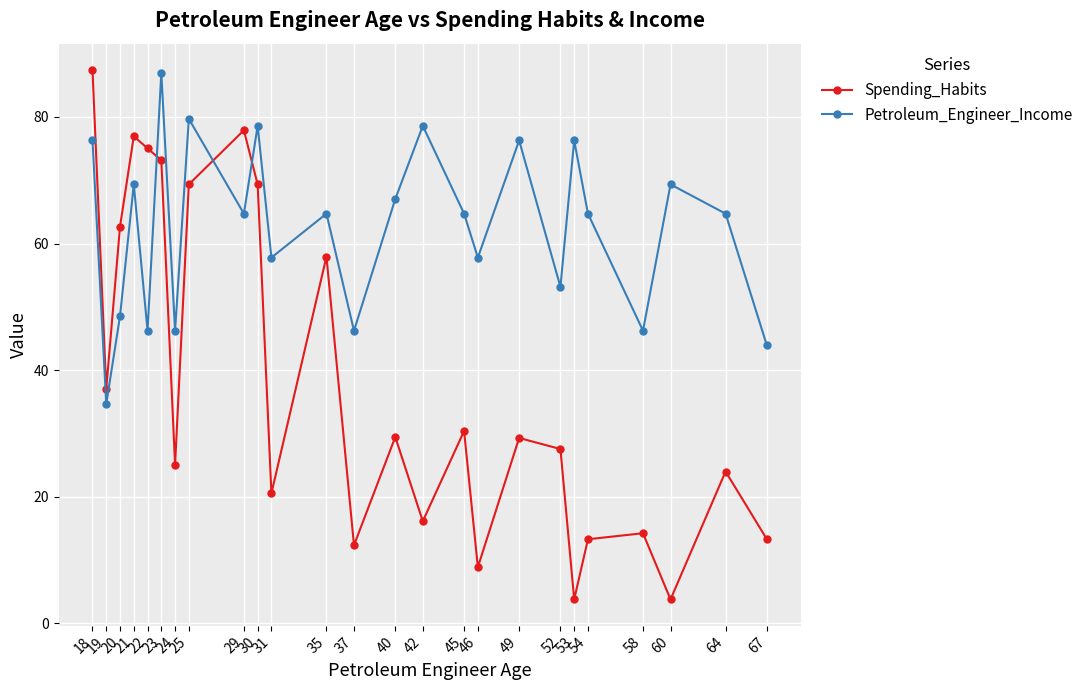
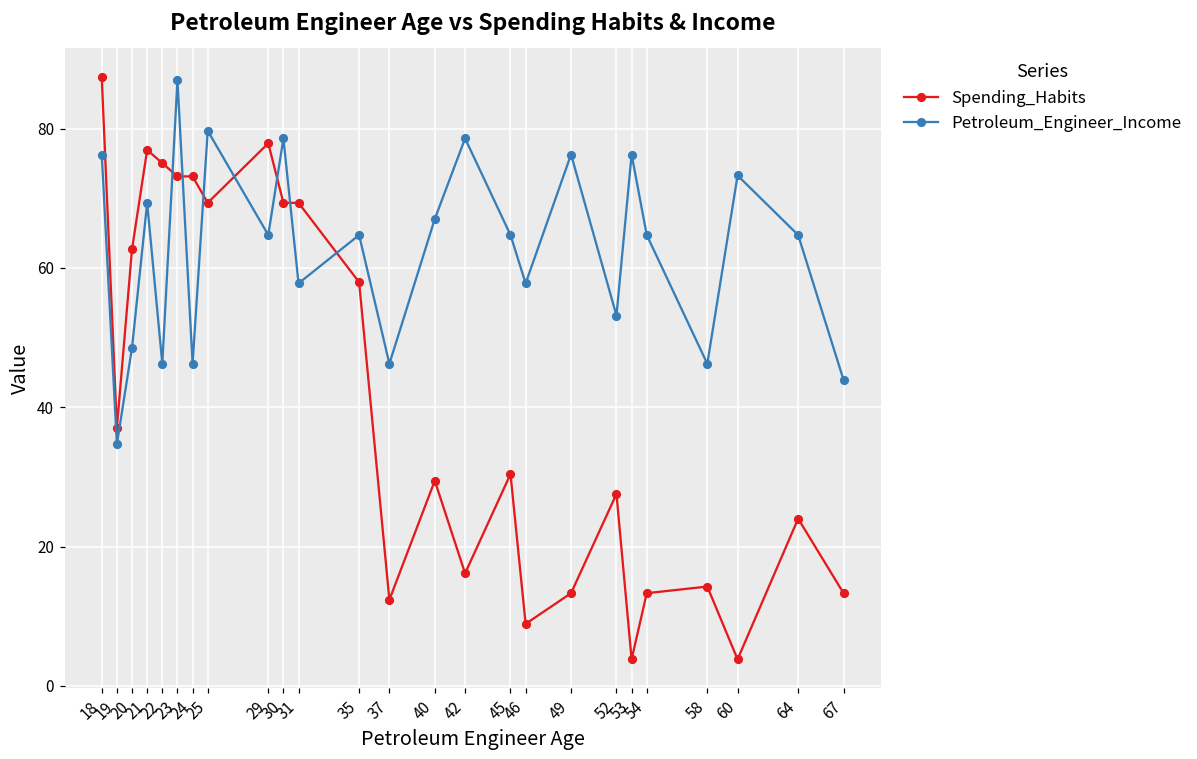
  {
    "Spending_Habits": {
      "18": 87,
      "19": 37,
      "20": 63,
      "21": 77,
      "22": 75,
      "23": 73,
-     "24": 25,
+     "24": 73,
      "25": 69,
      "29": 78,
      "30": 69,
-     "31": 21,
+     "31": 69,
      "35": 58,
      "37": 12,
      "40": 29,
      "42": 16,
      "45": 30,
      "46": 9,
-     "49": 29,
+     "49": 13,
      "52": 28,
      "53": 4,
      "54": 13,
      "58": 14,
      "60": 4,
      "64": 24,
      "67": 13
    },
    "Petroleum_Engineer_Income": {
      "18": 76,
      "19": 35,
      "20": 49,
      "21": 69,
      "22": 46,
      "23": 87,
      "24": 46,
      "25": 80,
      "29": 65,
      "30": 79,
      "31": 58,
      "35": 65,
      "37": 46,
      "40": 67,
      "42": 79,
      "45": 65,
      "46": 58,
      "49": 76,
      "52": 53,
      "53": 76,
      "54": 65,
      "58": 46,
-     "60": 69,
+     "60": 73,
      "64": 65,
      "67": 44
    }
  }
